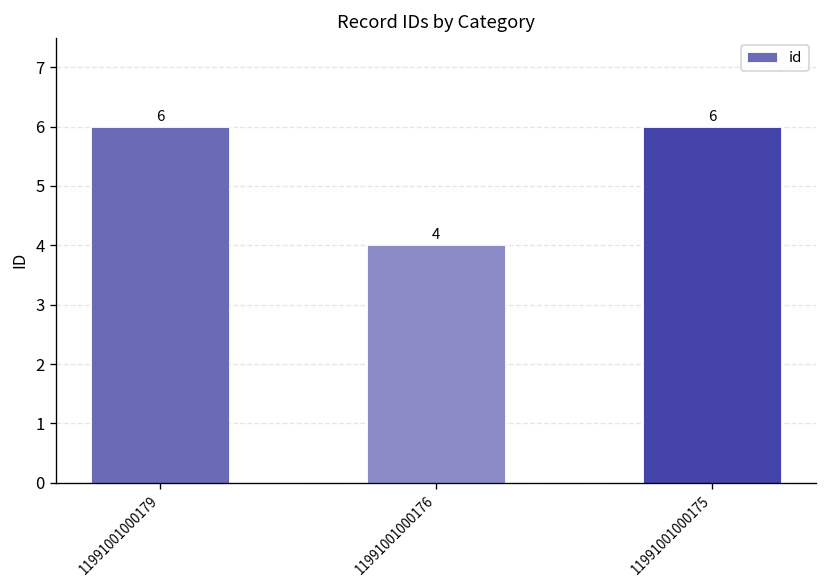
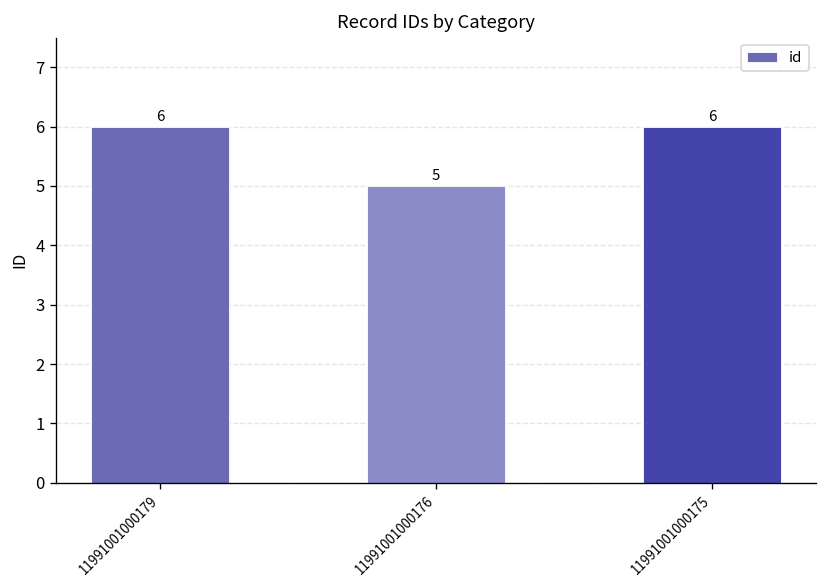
  {
    "11991001000179": 6,
-   "11991001000176": 4,
+   "11991001000176": 5,
    "11991001000175": 6
  }
